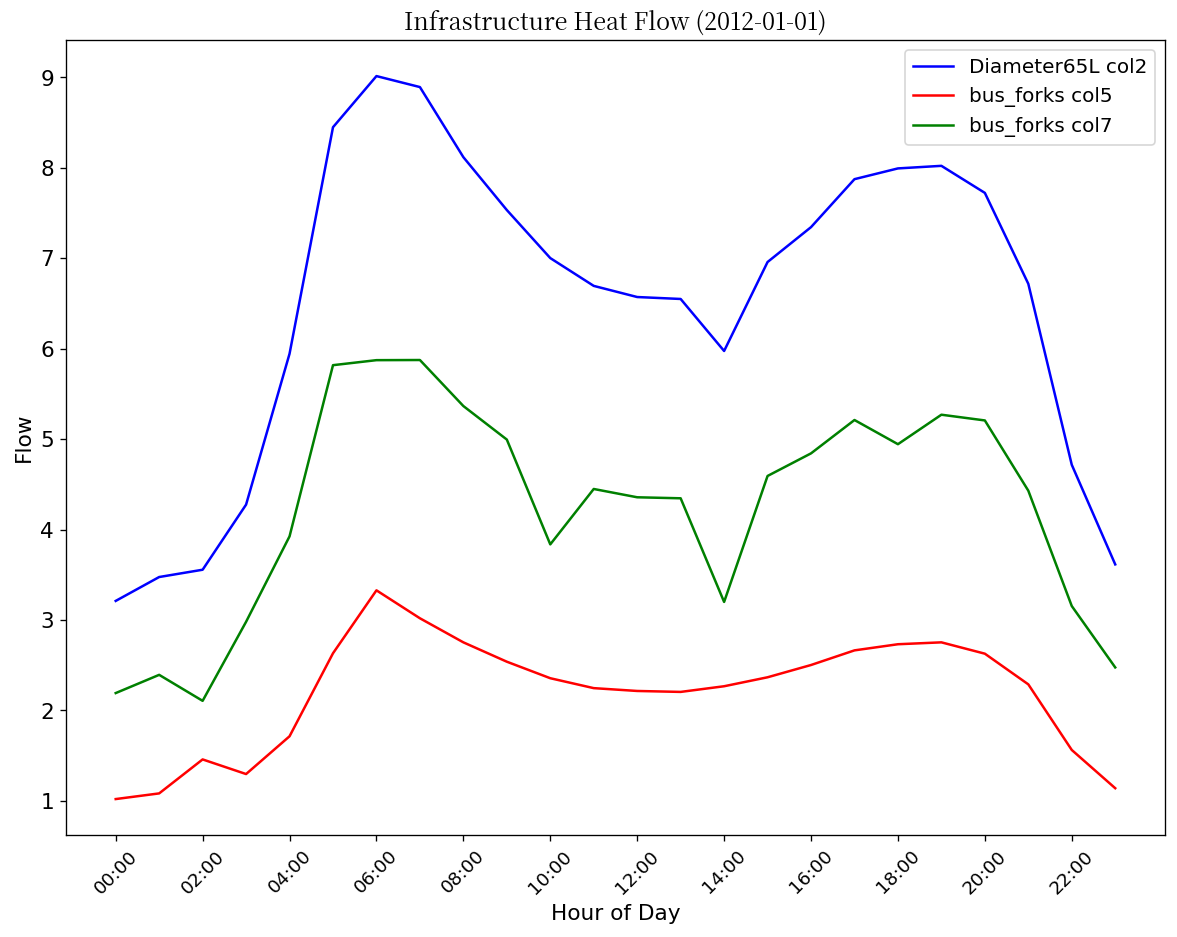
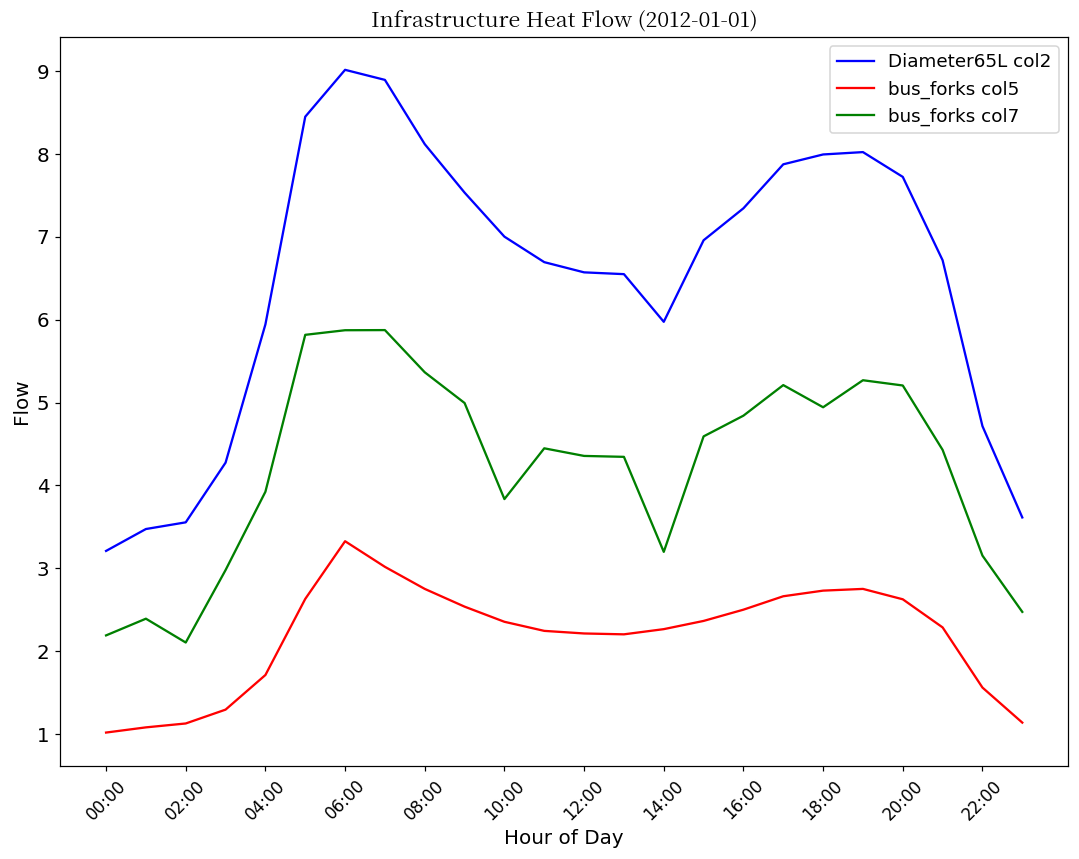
  {
    "Diameter65L col2": {
      "00:00": 3.2,
      "02:00": 3.6,
      "04:00": 5.9,
      "06:00": 9.0,
      "08:00": 8.1,
      "10:00": 7.0,
      "12:00": 6.6,
      "14:00": 6.0,
      "16:00": 7.3,
      "18:00": 8.0,
      "20:00": 7.7,
      "22:00": 4.7
    },
    "bus_forks col5": {
      "00:00": 1.0,
-     "02:00": 1.5,
+     "02:00": 1.1,
      "04:00": 1.7,
      "06:00": 3.3,
      "08:00": 2.8,
      "10:00": 2.4,
      "12:00": 2.2,
      "14:00": 2.3,
      "16:00": 2.5,
      "18:00": 2.7,
      "20:00": 2.6,
      "22:00": 1.6
    },
    "bus_forks col7": {
      "00:00": 2.2,
      "02:00": 2.1,
      "04:00": 3.9,
      "06:00": 5.9,
      "08:00": 5.4,
      "10:00": 3.8,
      "12:00": 4.4,
      "14:00": 3.2,
      "16:00": 4.8,
      "18:00": 4.9,
      "20:00": 5.2,
      "22:00": 3.2
    }
  }
